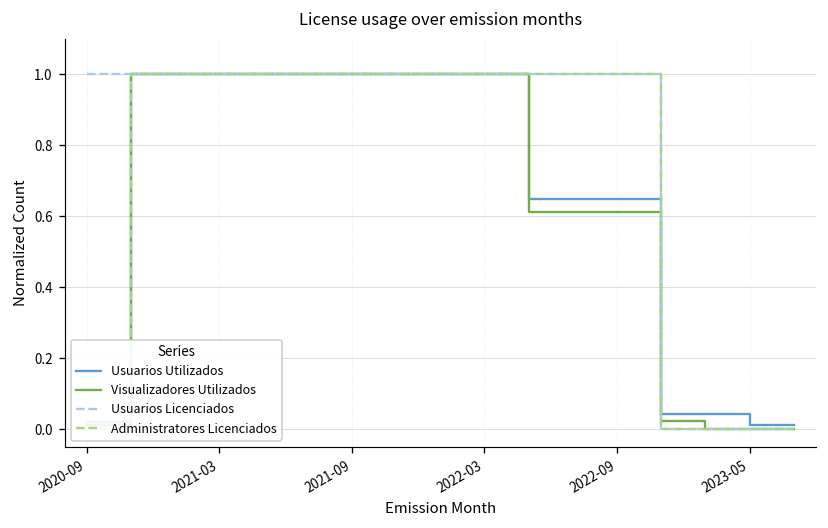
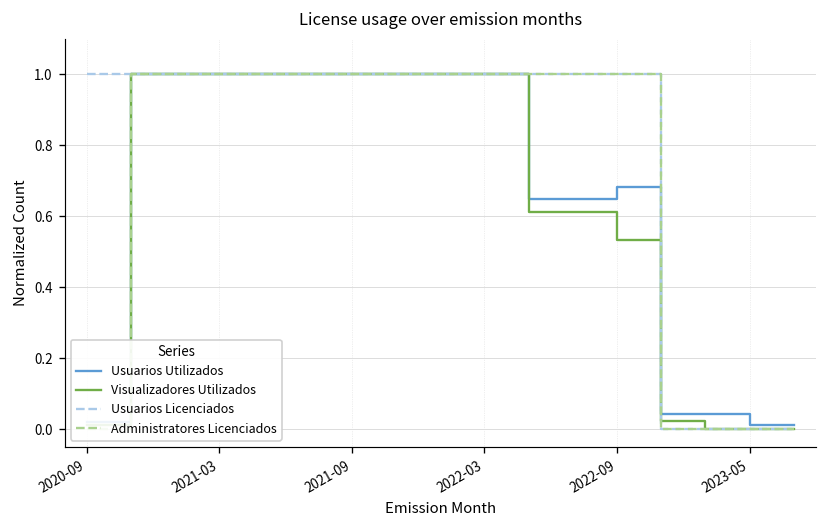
  {
    "Usuarios Utilizados": {
-     "2022-09": 0.65,
+     "2022-09": 0.68,
      "2023-05": 0.01
    },
    "Visualizadores Utilizados": {
-     "2022-09": 0.61
+     "2022-09": 0.53
    },
    "Usuarios Licenciados": {
      "2020-09": 1.00
    }
  }
